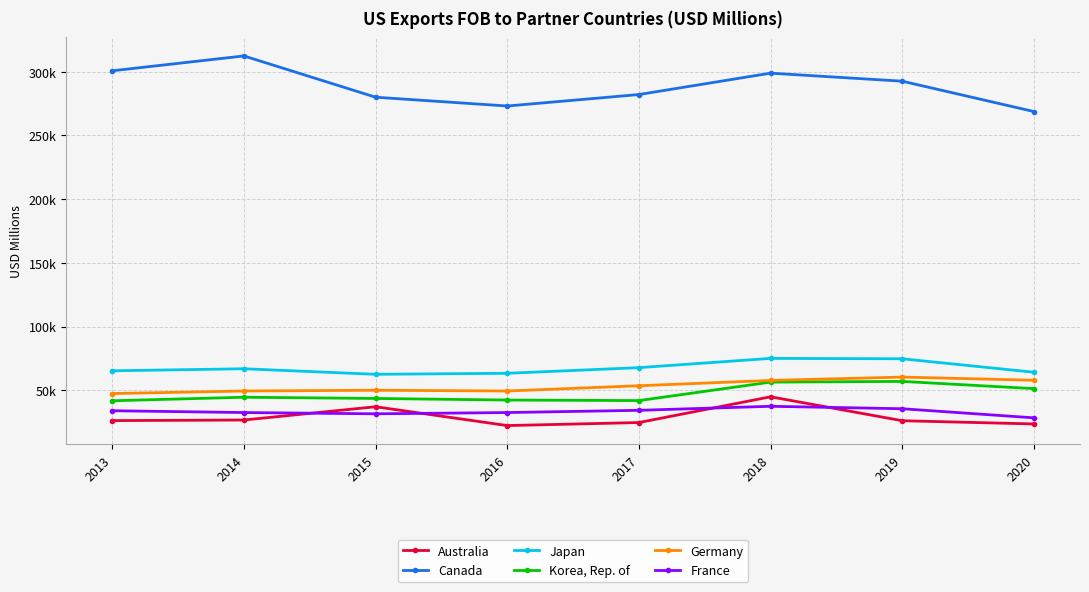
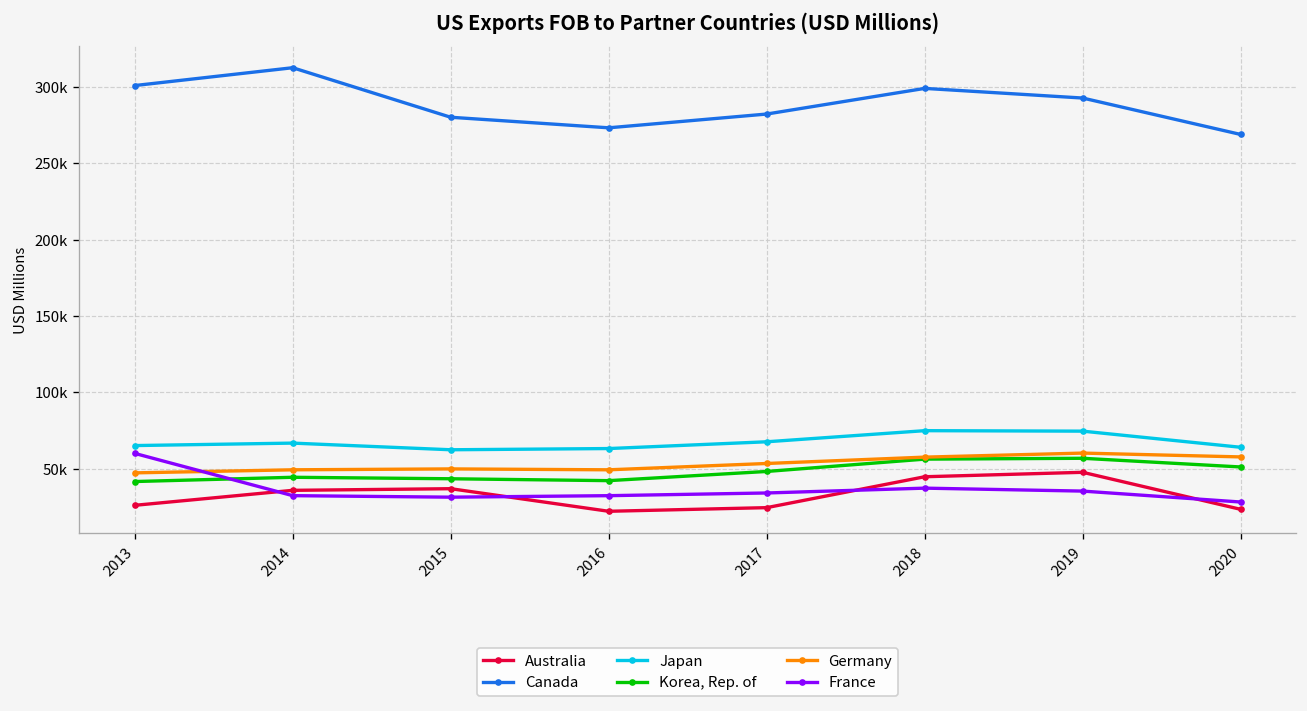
  {
    "Australia": {
      "2013": 26000,
-     "2014": 27000,
+     "2014": 36000,
      "2015": 37000,
      "2016": 22000,
      "2017": 25000,
      "2018": 45000,
-     "2019": 26000,
+     "2019": 48000,
      "2020": 23000
    },
    "Canada": {
      "2013": 301000,
      "2014": 312000,
      "2015": 280000,
      "2016": 273000,
      "2017": 282000,
      "2018": 299000,
      "2019": 293000,
      "2020": 269000
    },
    "Japan": {
      "2013": 65000,
      "2014": 67000,
      "2015": 62000,
      "2016": 63000,
      "2017": 68000,
      "2018": 75000,
      "2019": 75000,
      "2020": 64000
    },
    "Korea, Rep. of": {
      "2013": 42000,
      "2014": 44000,
      "2015": 43000,
      "2016": 42000,
-     "2017": 42000,
+     "2017": 48000,
      "2019": 57000,
      "2020": 51000
    },
    "Germany": {
      "2013": 47000,
      "2014": 49000,
      "2015": 50000,
      "2016": 49000,
      "2017": 53000,
      "2019": 60000,
      "2020": 58000
    },
    "France": {
-     "2013": 34000,
+     "2013": 60000,
      "2014": 32000,
      "2015": 31000,
      "2016": 32000,
      "2017": 34000,
      "2018": 37000,
      "2019": 35000,
      "2020": 28000
    }
  }
